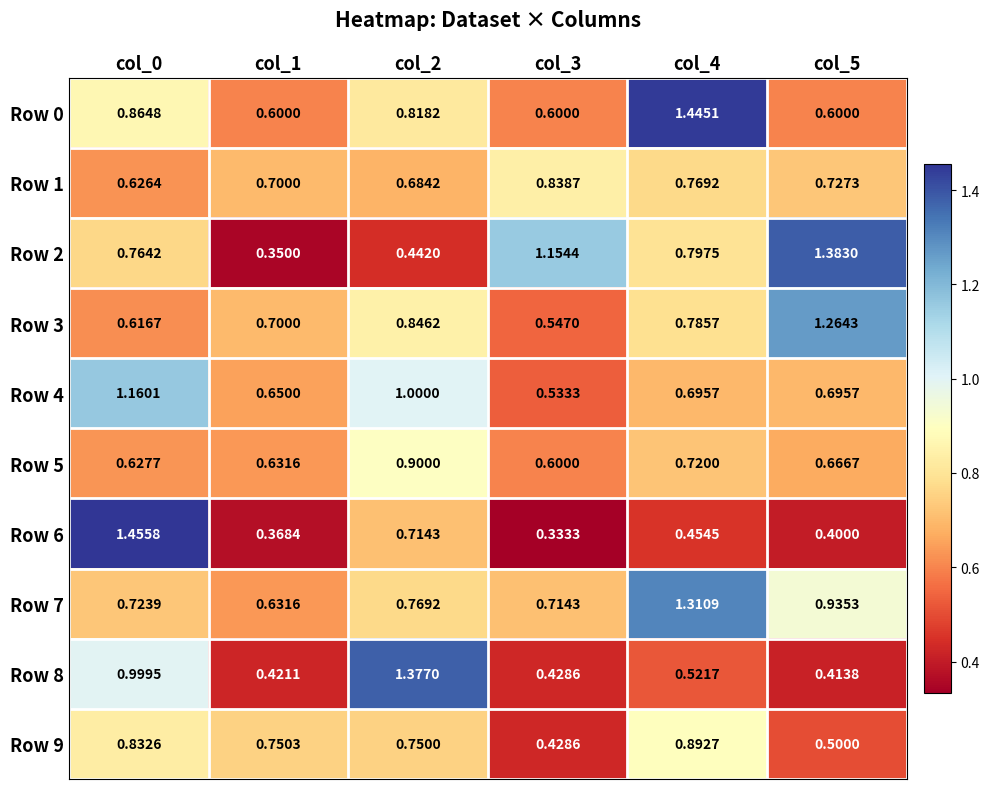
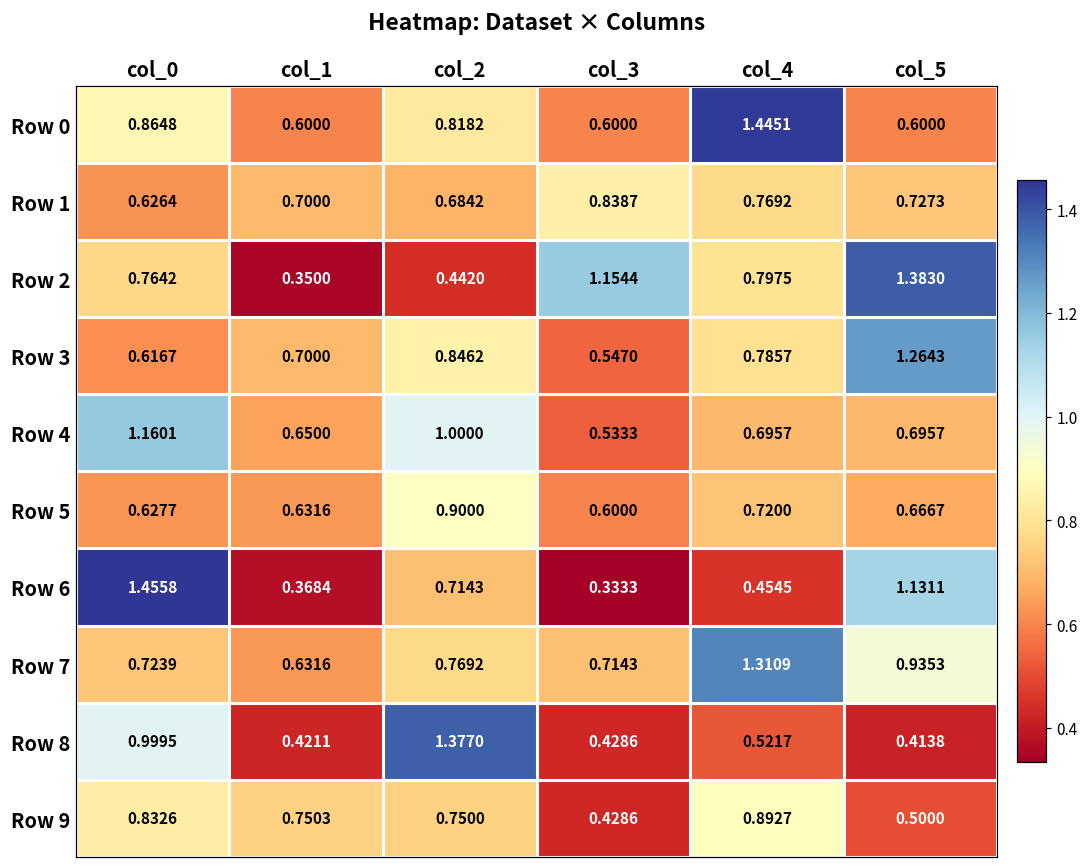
  {
    "Row 0": {
      "col_0": 0.8648,
      "col_1": 0.6000,
      "col_2": 0.8182,
      "col_3": 0.6000,
      "col_4": 1.4451,
      "col_5": 0.6000
    },
    "Row 1": {
      "col_0": 0.6264,
      "col_1": 0.7000,
      "col_2": 0.6842,
      "col_3": 0.8387,
      "col_4": 0.7692,
      "col_5": 0.7273
    },
    "Row 2": {
      "col_0": 0.7642,
      "col_1": 0.3500,
      "col_2": 0.4420,
      "col_3": 1.1544,
      "col_4": 0.7975,
      "col_5": 1.3830
    },
    "Row 3": {
      "col_0": 0.6167,
      "col_1": 0.7000,
      "col_2": 0.8462,
      "col_3": 0.5470,
      "col_4": 0.7857,
      "col_5": 1.2643
    },
    "Row 4": {
      "col_0": 1.1601,
      "col_1": 0.6500,
      "col_2": 1.0000,
      "col_3": 0.5333,
      "col_4": 0.6957,
      "col_5": 0.6957
    },
    "Row 5": {
      "col_0": 0.6277,
      "col_1": 0.6316,
      "col_2": 0.9000,
      "col_3": 0.6000,
      "col_4": 0.7200,
      "col_5": 0.6667
    },
    "Row 6": {
      "col_0": 1.4558,
      "col_1": 0.3684,
      "col_2": 0.7143,
      "col_3": 0.3333,
      "col_4": 0.4545,
-     "col_5": 0.4000
+     "col_5": 1.1311
    },
    "Row 7": {
      "col_0": 0.7239,
      "col_1": 0.6316,
      "col_2": 0.7692,
      "col_3": 0.7143,
      "col_4": 1.3109,
      "col_5": 0.9353
    },
    "Row 8": {
      "col_0": 0.9995,
      "col_1": 0.4211,
      "col_2": 1.3770,
      "col_3": 0.4286,
      "col_4": 0.5217,
      "col_5": 0.4138
    },
    "Row 9": {
      "col_0": 0.8326,
      "col_1": 0.7503,
      "col_2": 0.7500,
      "col_3": 0.4286,
      "col_4": 0.8927,
      "col_5": 0.5000
    }
  }
